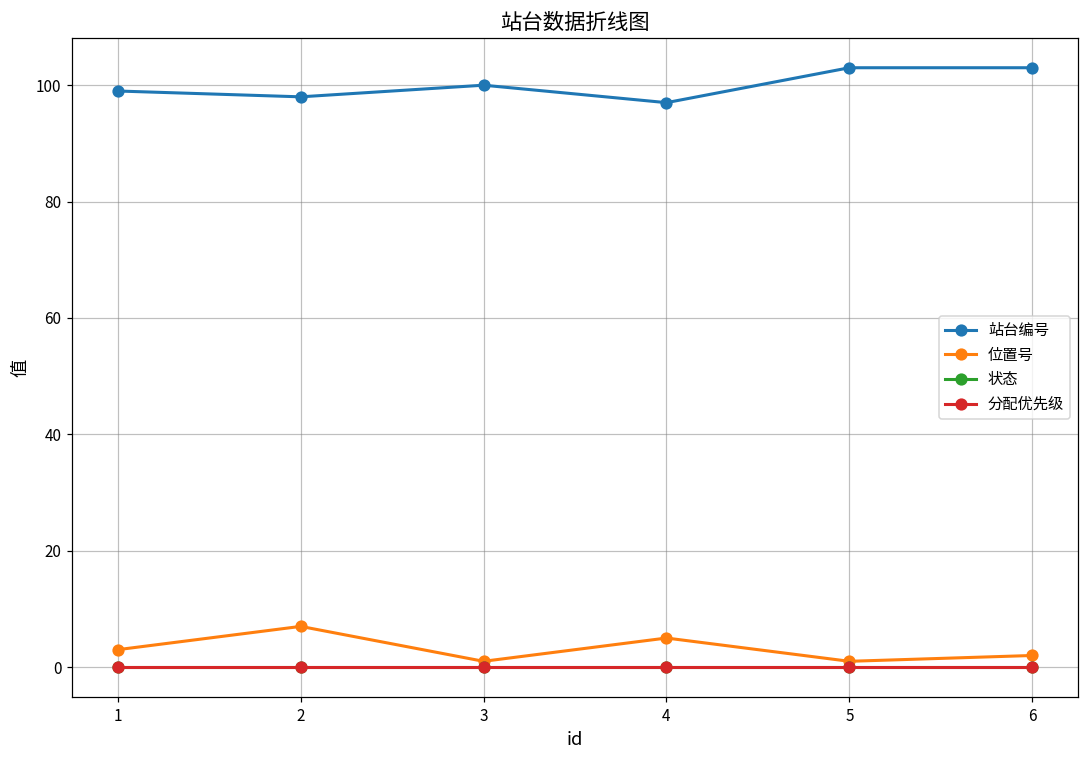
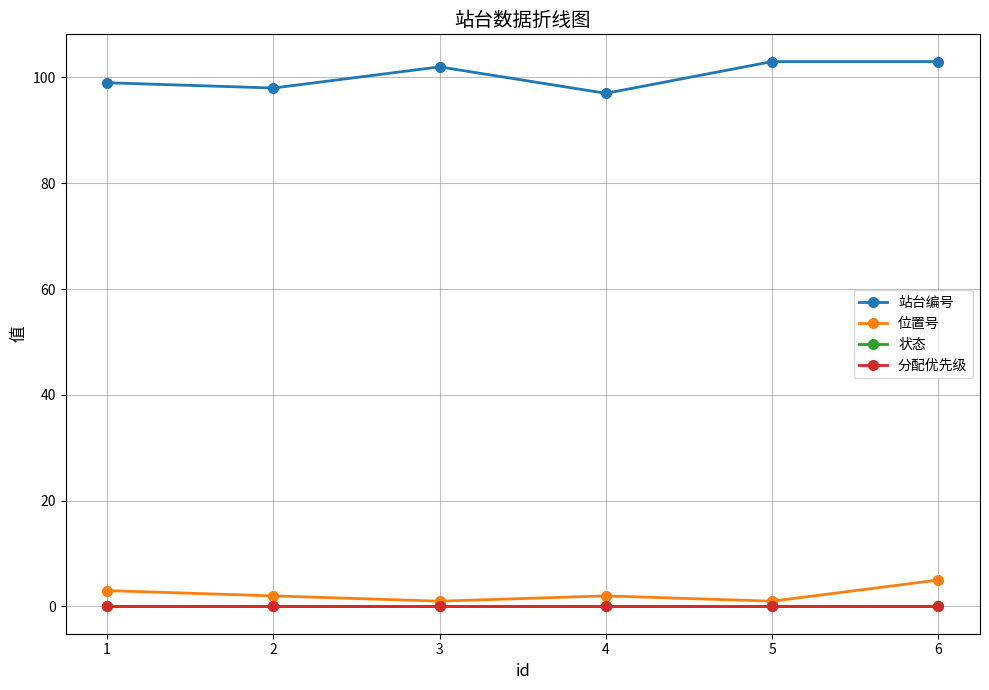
  {
    "站台编号": {
      "1": 99,
      "2": 98,
-     "3": 100,
+     "3": 102,
      "4": 97,
      "5": 103,
      "6": 103
    },
    "位置号": {
      "1": 3,
-     "2": 7,
+     "2": 2,
      "3": 1,
-     "4": 5,
+     "4": 2,
      "5": 1,
-     "6": 2
+     "6": 5
    },
    "分配优先级": {
      "1": 0,
      "2": 0,
      "3": 0,
      "4": 0,
      "5": 0,
      "6": 0
    }
  }
